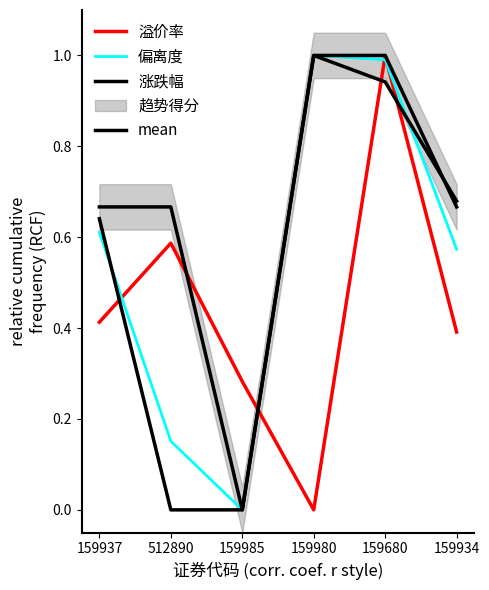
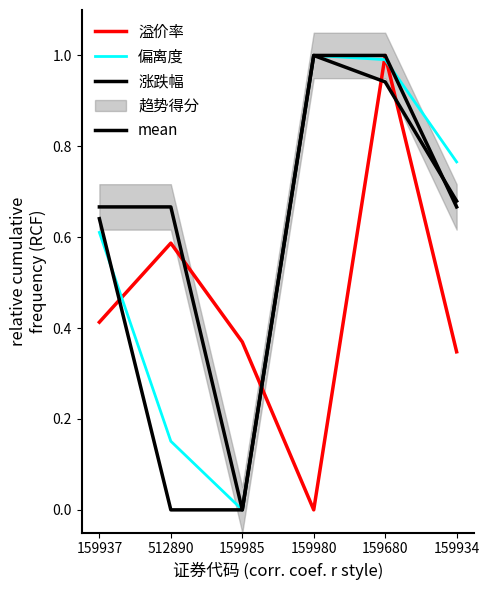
  {
    "溢价率": {
      "159937": 0.41,
      "512890": 0.59,
-     "159985": 0.28,
+     "159985": 0.37,
      "159980": 0.00,
-     "159934": 0.39
+     "159934": 0.35
    },
    "偏离度": {
      "159937": 0.61,
      "512890": 0.15,
      "159680": 0.99,
-     "159934": 0.57
+     "159934": 0.77
    }
  }
